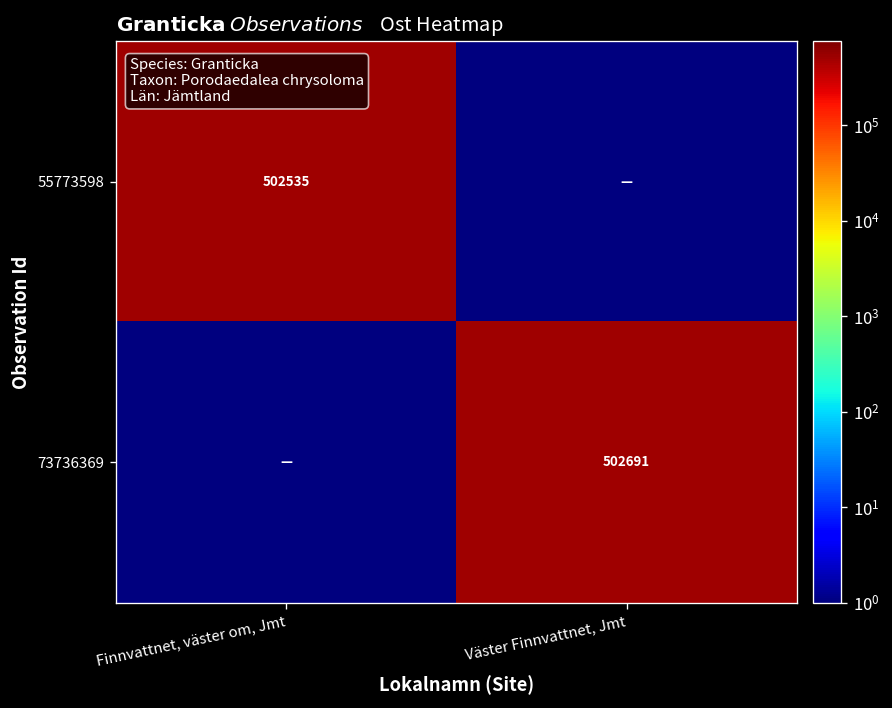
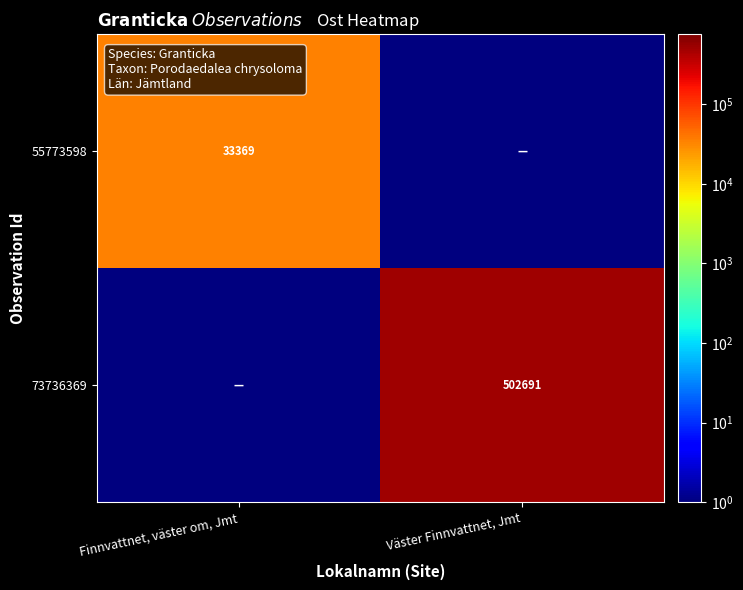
  {
    "55773598": {
-     "Finnvattnet, väster om, Jmt": 502535
+     "Finnvattnet, väster om, Jmt": 33369
    },
    "73736369": {
      "Väster Finnvattnet, Jmt": 502691
    }
  }
